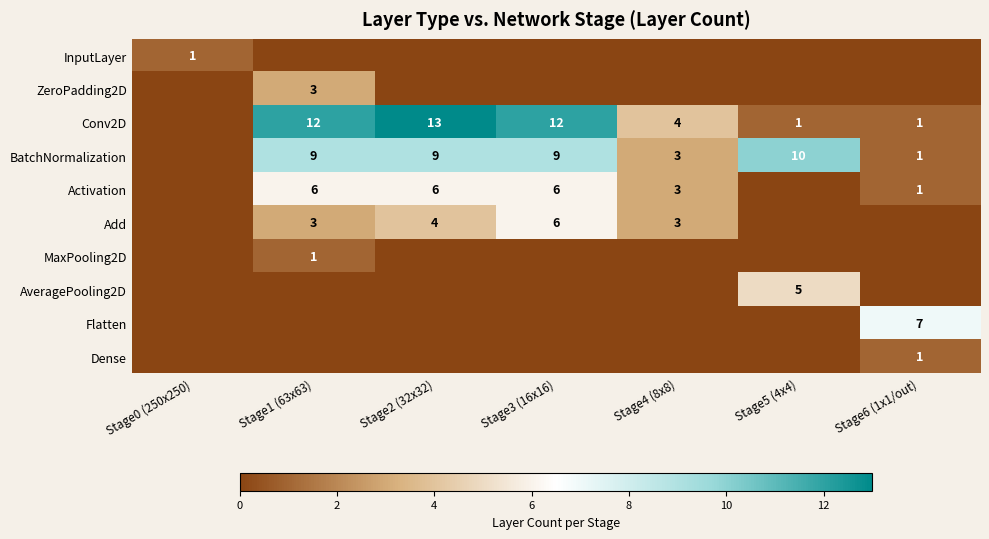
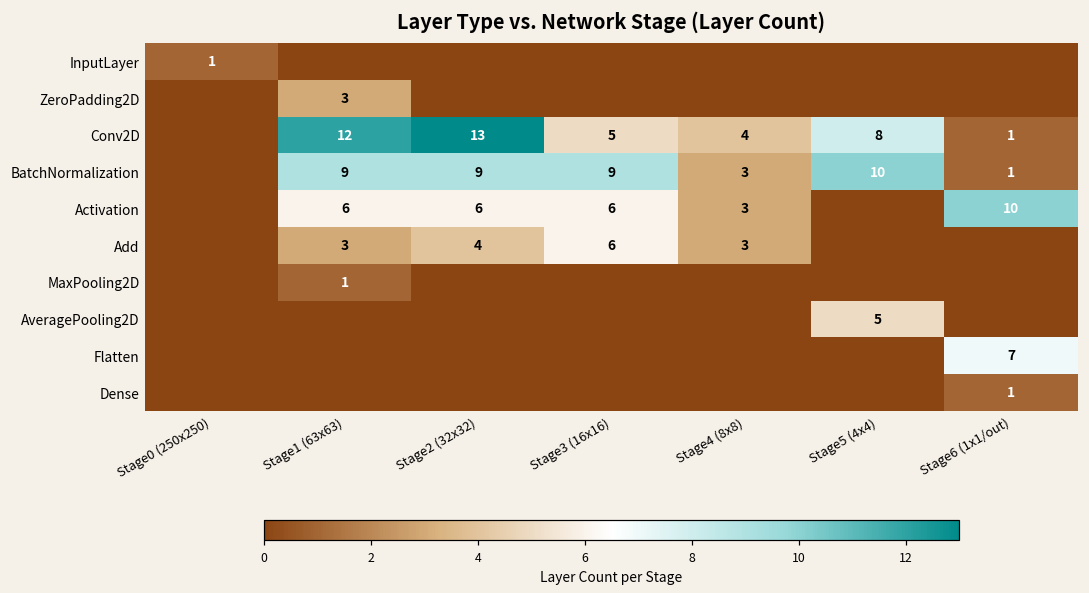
  {
    "InputLayer": {
      "Stage0 (250x250)": 1
    },
    "ZeroPadding2D": {
      "Stage1 (63x63)": 3
    },
    "Conv2D": {
      "Stage1 (63x63)": 12,
      "Stage2 (32x32)": 13,
-     "Stage3 (16x16)": 12,
+     "Stage3 (16x16)": 5,
      "Stage4 (8x8)": 4,
-     "Stage5 (4x4)": 1,
+     "Stage5 (4x4)": 8,
      "Stage6 (1x1/out)": 1
    },
    "BatchNormalization": {
      "Stage1 (63x63)": 9,
      "Stage2 (32x32)": 9,
      "Stage3 (16x16)": 9,
      "Stage4 (8x8)": 3,
      "Stage5 (4x4)": 10,
      "Stage6 (1x1/out)": 1
    },
    "Activation": {
      "Stage1 (63x63)": 6,
      "Stage2 (32x32)": 6,
      "Stage3 (16x16)": 6,
      "Stage4 (8x8)": 3,
-     "Stage6 (1x1/out)": 1
+     "Stage6 (1x1/out)": 10
    },
    "Add": {
      "Stage1 (63x63)": 3,
      "Stage2 (32x32)": 4,
      "Stage3 (16x16)": 6,
      "Stage4 (8x8)": 3
    },
    "MaxPooling2D": {
      "Stage1 (63x63)": 1
    },
    "AveragePooling2D": {
      "Stage5 (4x4)": 5
    },
    "Flatten": {
      "Stage6 (1x1/out)": 7
    },
    "Dense": {
      "Stage6 (1x1/out)": 1
    }
  }
